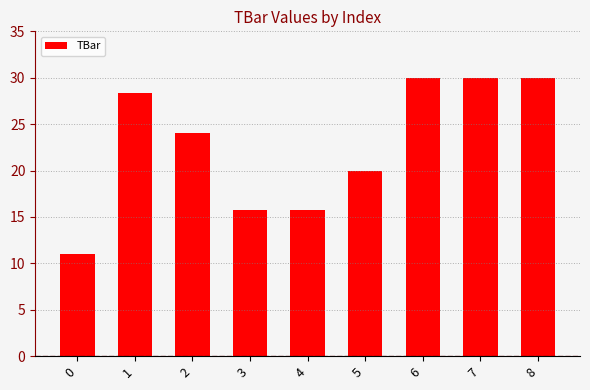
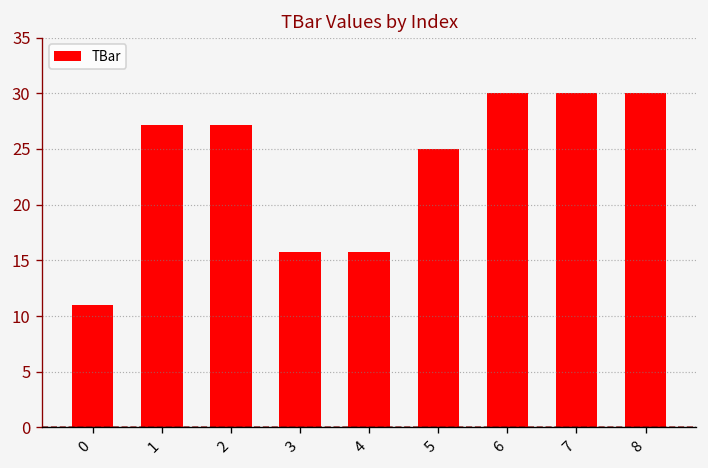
  {
    "0": 11,
-   "1": 28,
-   "2": 24,
+   "1": 27,
+   "2": 27,
    "3": 16,
    "4": 16,
-   "5": 20,
+   "5": 25,
    "6": 30,
    "7": 30,
    "8": 30
  }
